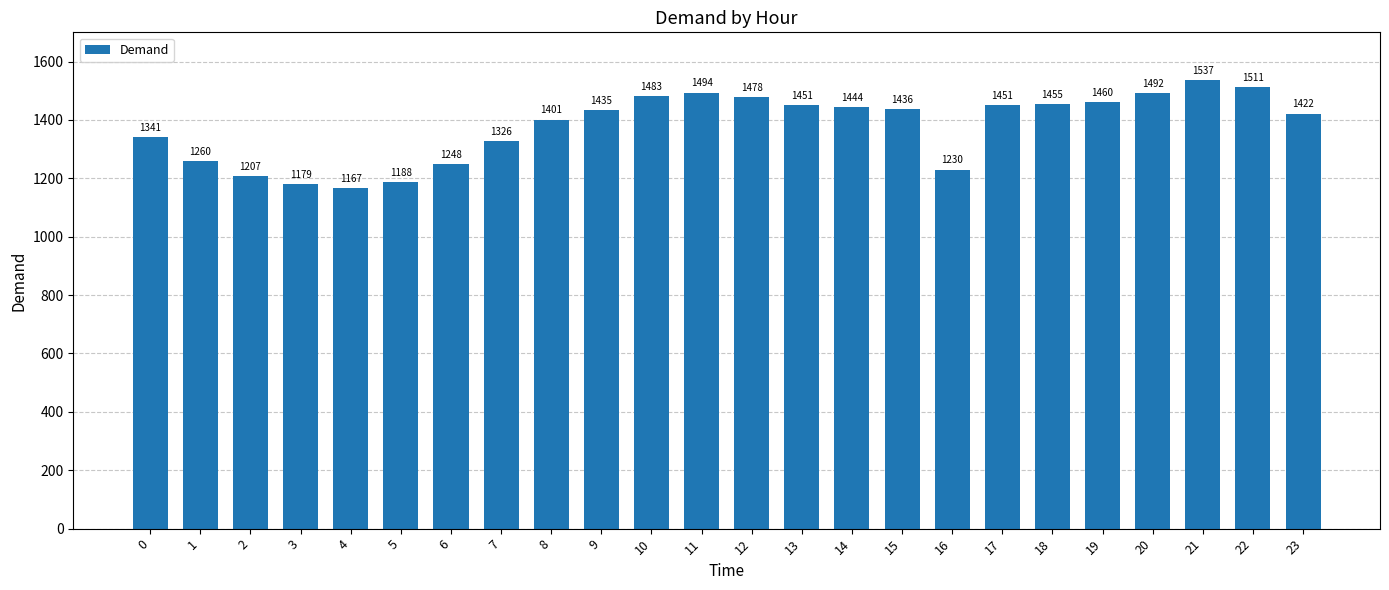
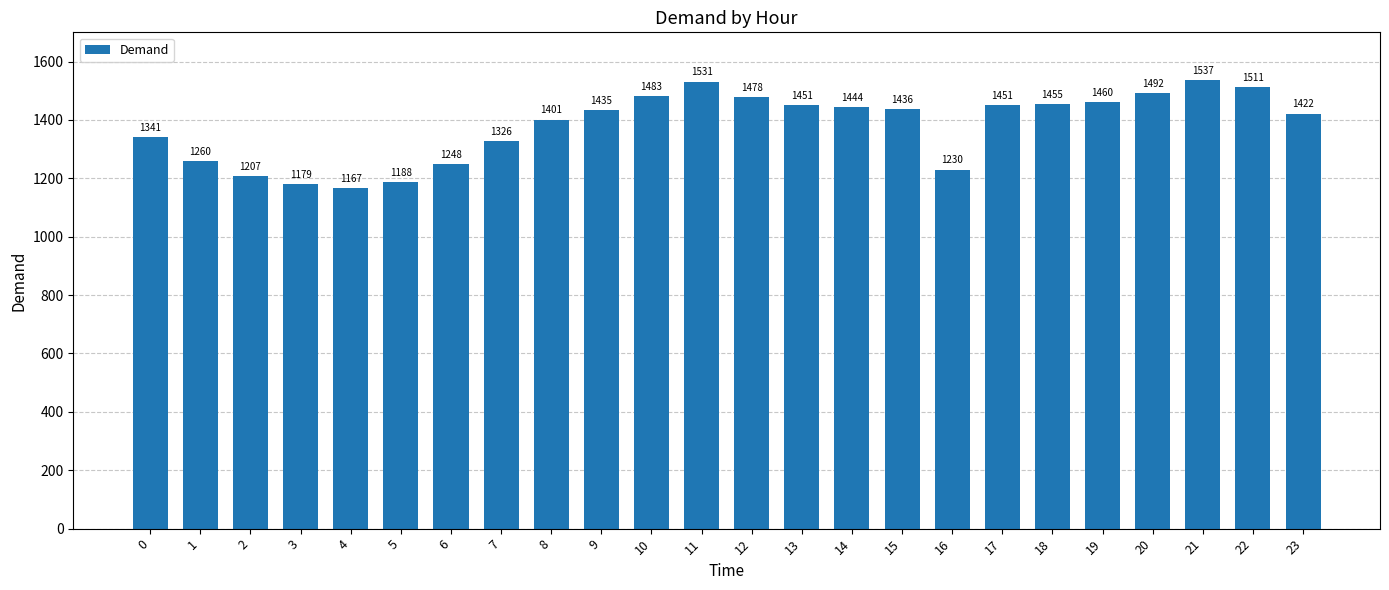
  {
    "0": 1341,
    "1": 1260,
    "2": 1207,
    "3": 1179,
    "4": 1167,
    "5": 1188,
    "6": 1248,
    "7": 1326,
    "8": 1401,
    "9": 1435,
    "10": 1483,
-   "11": 1494,
+   "11": 1531,
    "12": 1478,
    "13": 1451,
    "14": 1444,
    "15": 1436,
    "16": 1230,
    "17": 1451,
    "18": 1455,
    "19": 1460,
    "20": 1492,
    "21": 1537,
    "22": 1511,
    "23": 1422
  }
